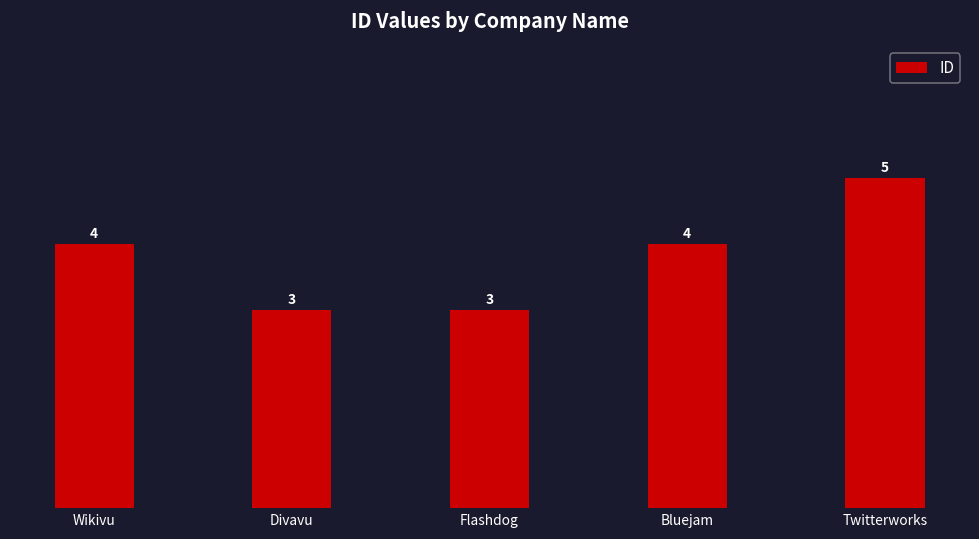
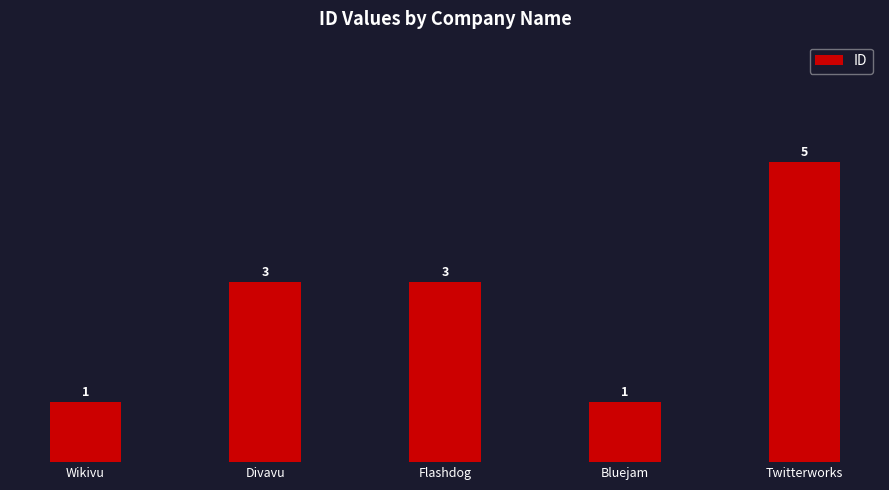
  {
-   "Wikivu": 4,
+   "Wikivu": 1,
    "Divavu": 3,
    "Flashdog": 3,
-   "Bluejam": 4,
+   "Bluejam": 1,
    "Twitterworks": 5
  }
